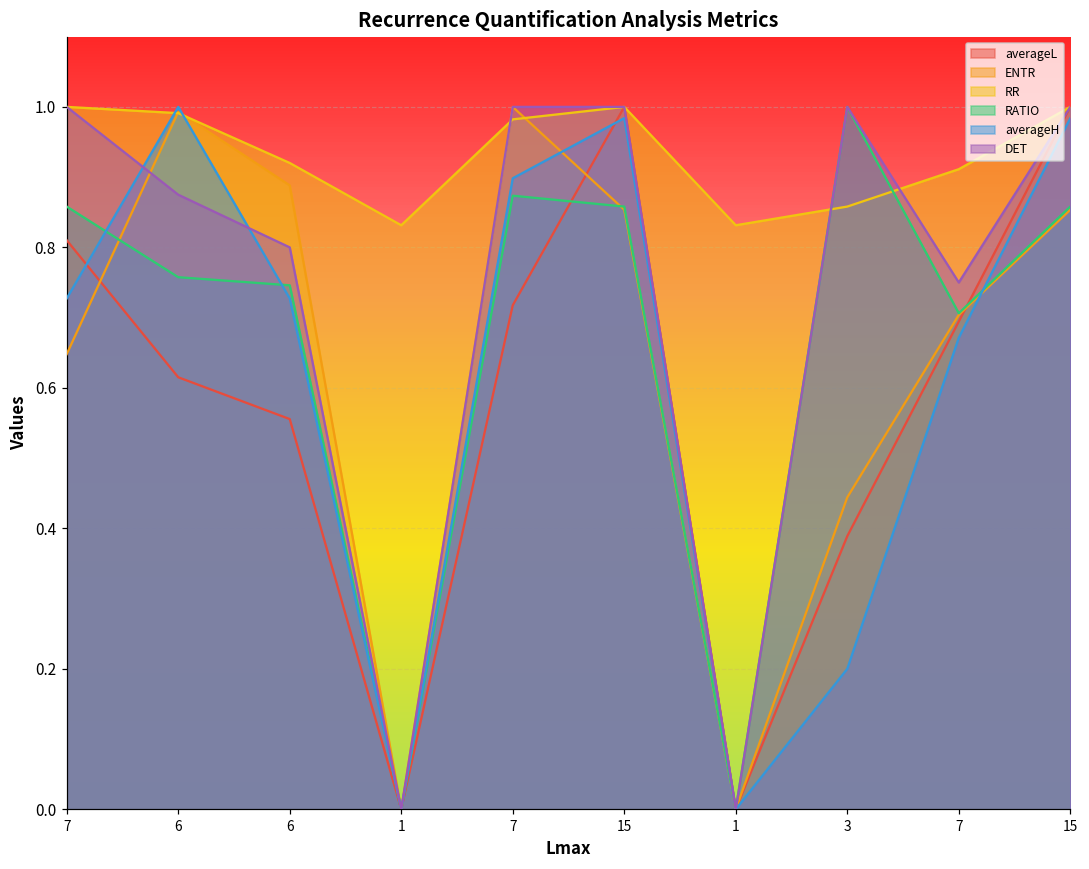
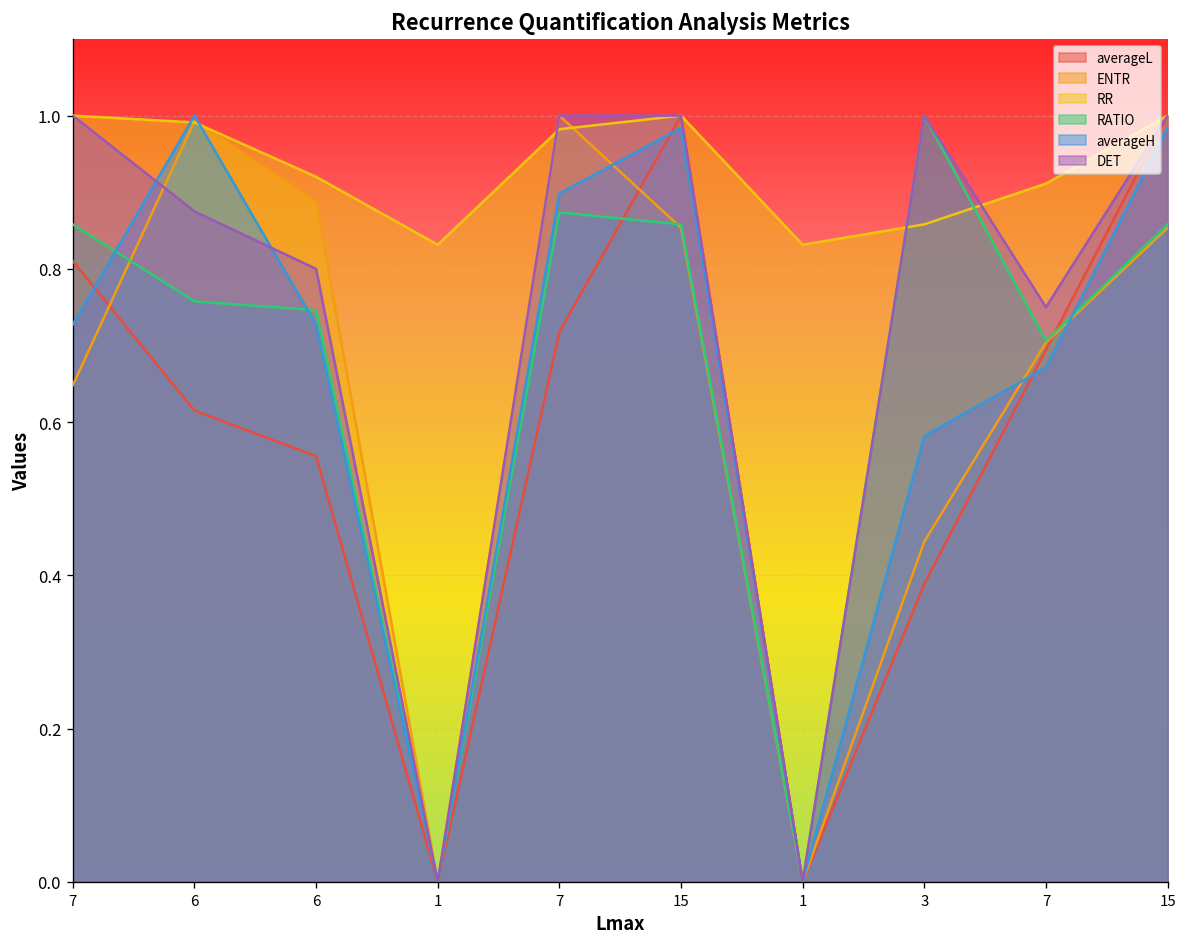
  {
    "averageL": {
      "3": 0.39
    },
    "averageH": {
-     "3": 0.20
+     "3": 0.58
    }
  }
